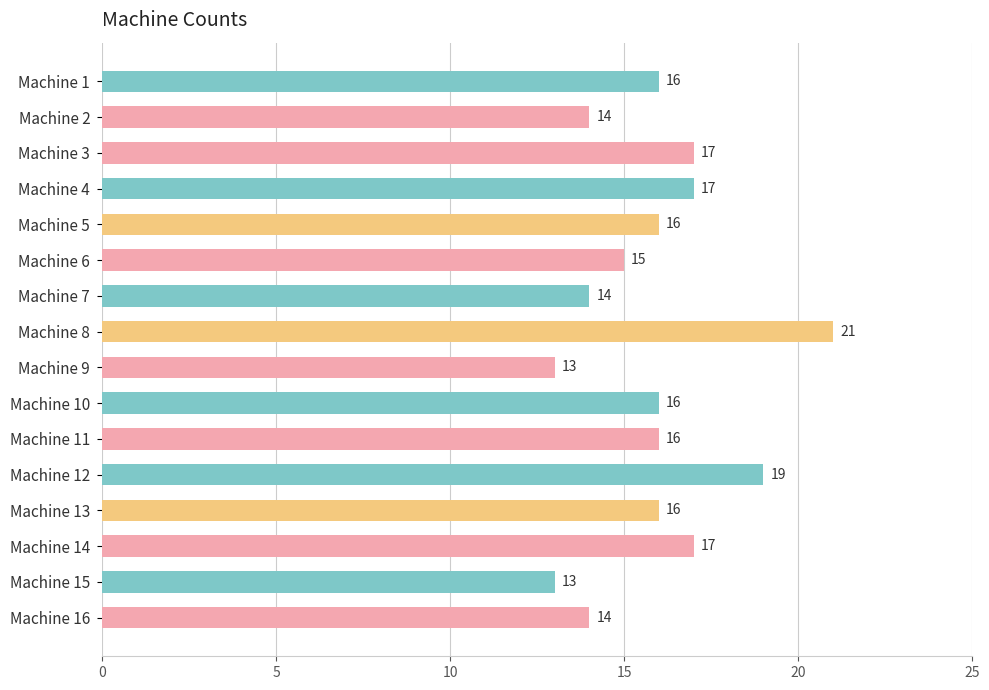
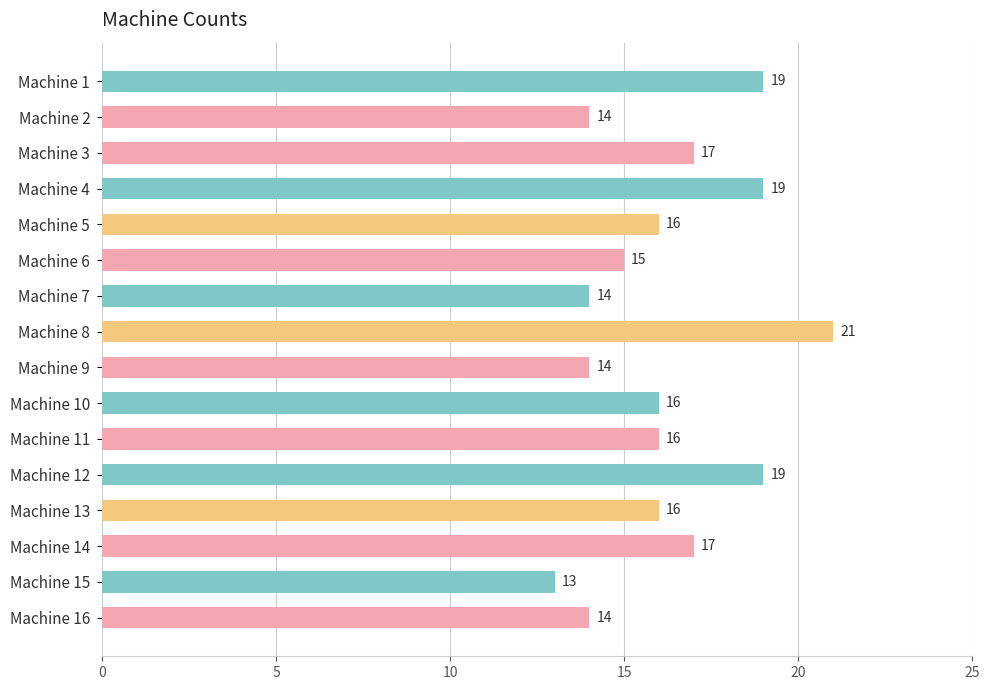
  {
-   "Machine 1": 16,
+   "Machine 1": 19,
    "Machine 2": 14,
    "Machine 3": 17,
-   "Machine 4": 17,
+   "Machine 4": 19,
    "Machine 5": 16,
    "Machine 6": 15,
    "Machine 7": 14,
    "Machine 8": 21,
-   "Machine 9": 13,
+   "Machine 9": 14,
    "Machine 10": 16,
    "Machine 11": 16,
    "Machine 12": 19,
    "Machine 13": 16,
    "Machine 14": 17,
    "Machine 15": 13,
    "Machine 16": 14
  }
